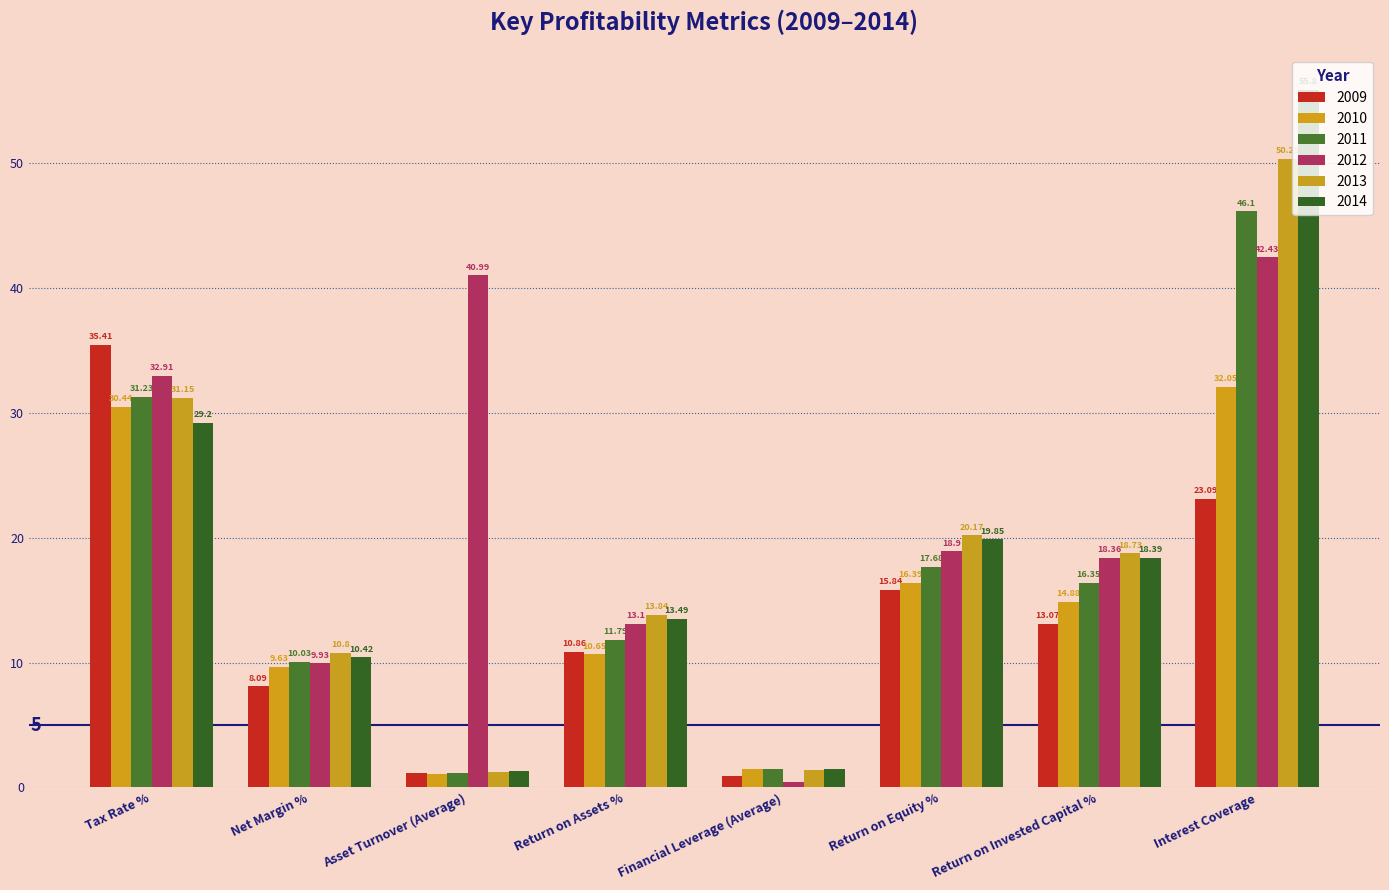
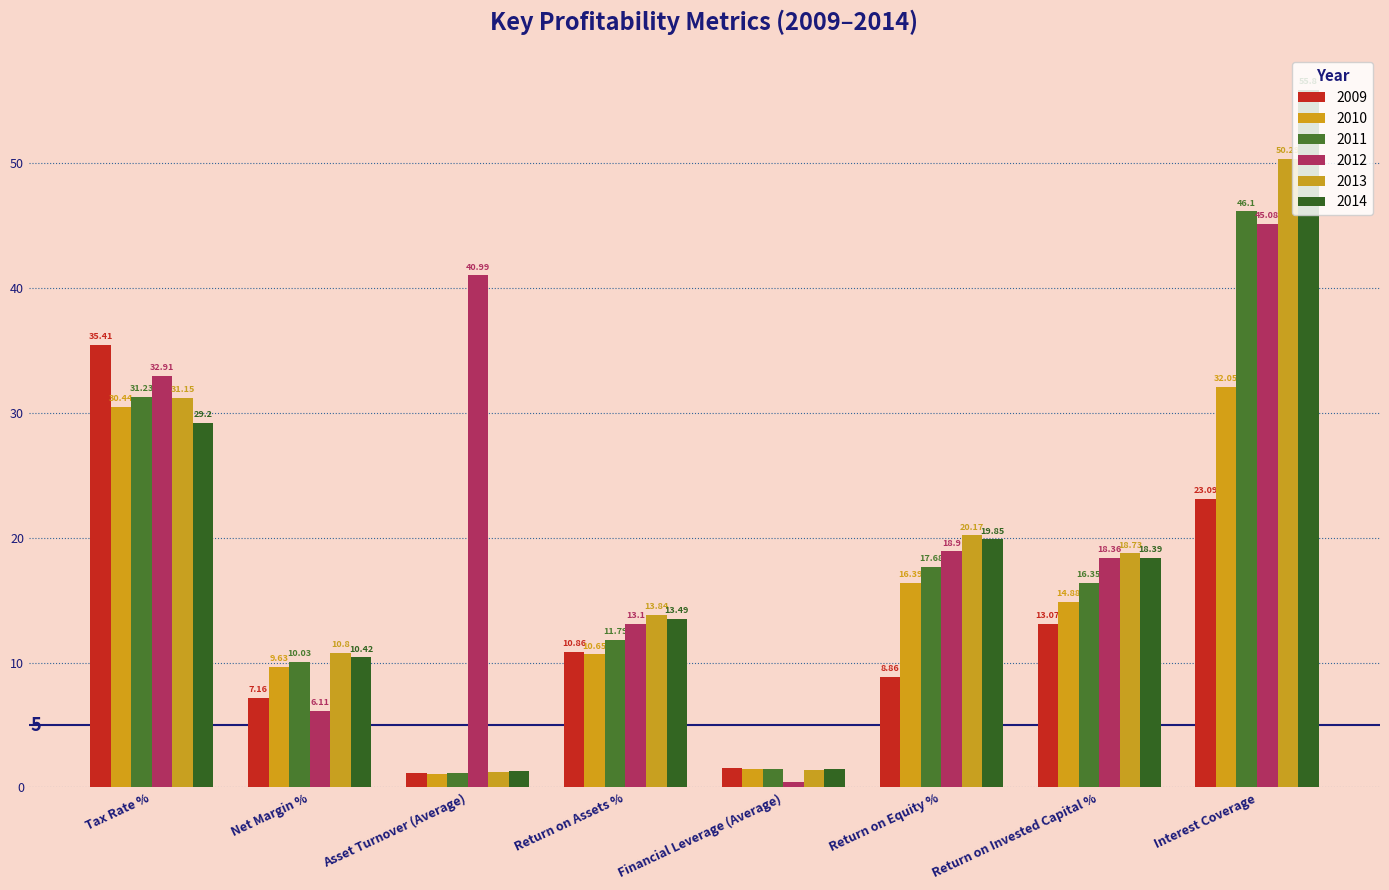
  {
    "2009": {
      "Tax Rate %": 35.41,
-     "Net Margin %": 8.09,
+     "Net Margin %": 7.16,
      "Return on Assets %": 10.86,
-     "Financial Leverage (Average)": 0.9,
-     "Return on Equity %": 15.84,
+     "Financial Leverage (Average)": 1.6,
+     "Return on Equity %": 8.86,
      "Return on Invested Capital %": 13.07,
      "Interest Coverage": 23.09
    },
    "2012": {
      "Tax Rate %": 32.91,
-     "Net Margin %": 9.93,
+     "Net Margin %": 6.11,
      "Asset Turnover (Average)": 40.99,
      "Return on Assets %": 13.1,
      "Return on Equity %": 18.9,
      "Return on Invested Capital %": 18.36,
-     "Interest Coverage": 42.43
+     "Interest Coverage": 45.08
    }
  }
